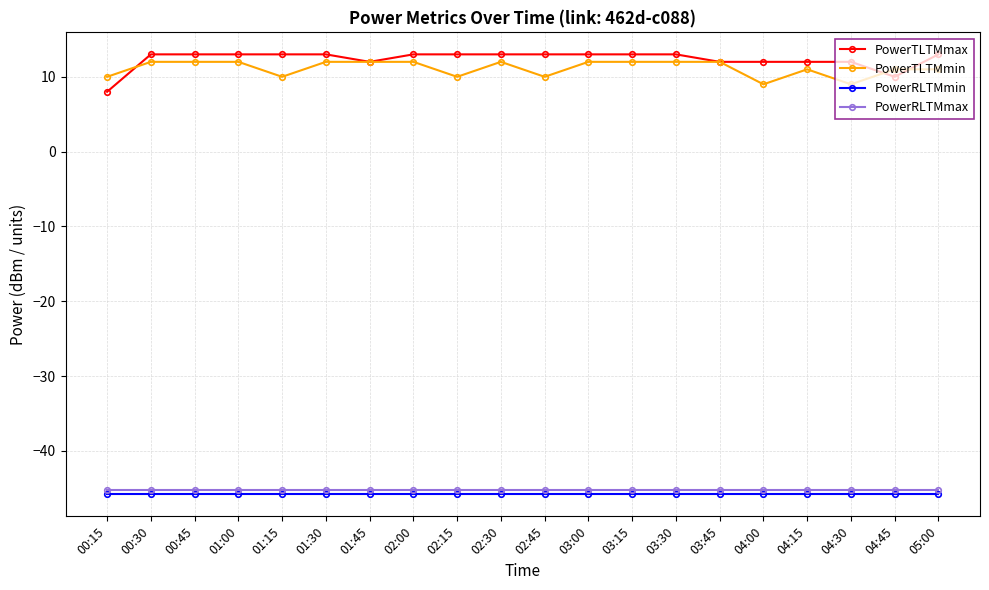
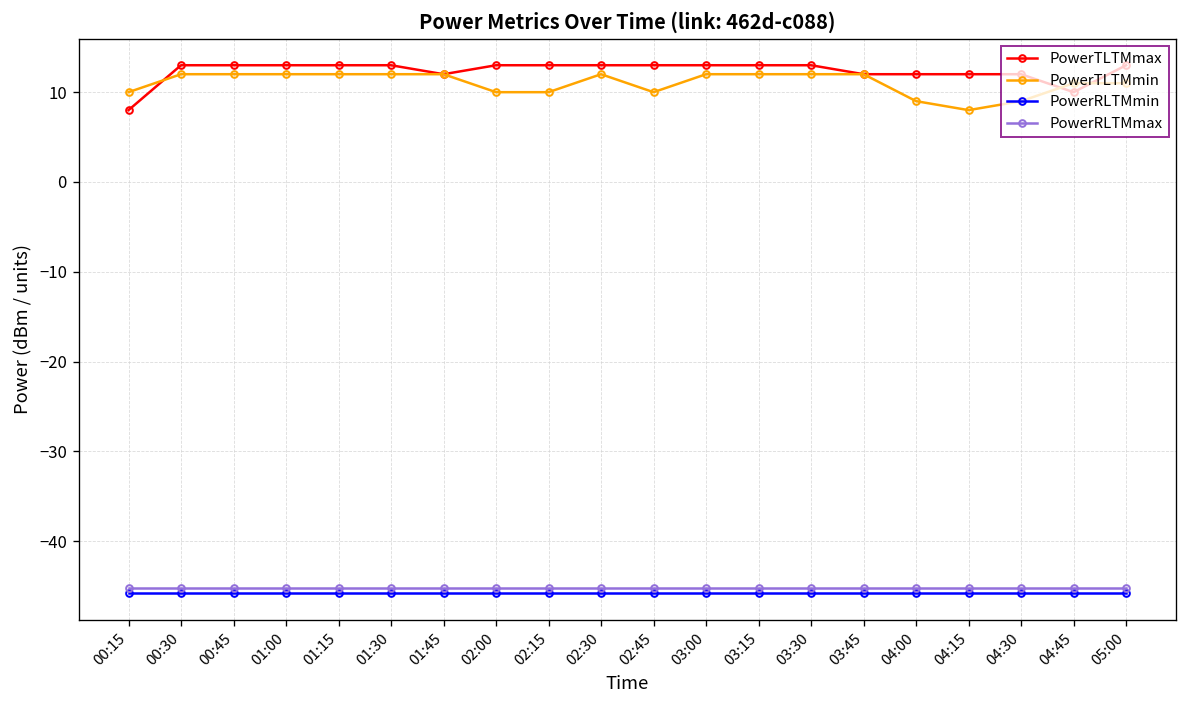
  {
    "PowerTLTMmax": {
      "00:15": 8,
      "00:30": 13,
      "00:45": 13,
      "01:00": 13,
      "01:15": 13,
      "01:30": 13,
      "02:00": 13,
      "02:15": 13,
      "02:30": 13,
      "02:45": 13,
      "03:00": 13,
      "03:15": 13,
      "03:30": 13,
      "04:00": 12,
      "04:15": 12
    },
    "PowerTLTMmin": {
      "00:15": 10,
      "00:30": 12,
      "00:45": 12,
      "01:00": 12,
-     "01:15": 10,
+     "01:15": 12,
      "01:30": 12,
-     "02:00": 12,
+     "02:00": 10,
      "02:15": 10,
      "02:30": 12,
      "02:45": 10,
      "03:00": 12,
      "03:15": 12,
      "03:30": 12,
      "04:00": 9,
-     "04:15": 11
+     "04:15": 8
    },
    "PowerRLTMmin": {
      "00:15": -46,
      "00:30": -46,
      "00:45": -46,
      "01:00": -46,
      "01:15": -46,
      "01:30": -46,
      "01:45": -46,
      "02:00": -46,
      "02:15": -46,
      "02:30": -46,
      "02:45": -46,
      "03:00": -46,
      "03:15": -46,
      "03:30": -46,
      "03:45": -46,
      "04:00": -46,
      "04:15": -46,
      "04:30": -46,
      "04:45": -46,
      "05:00": -46
    },
    "PowerRLTMmax": {
      "00:15": -45,
      "00:30": -45,
      "00:45": -45,
      "01:00": -45,
      "01:15": -45,
      "01:30": -45,
      "01:45": -45,
      "02:00": -45,
      "02:15": -45,
      "02:30": -45,
      "02:45": -45,
      "03:00": -45,
      "03:15": -45,
      "03:30": -45,
      "03:45": -45,
      "04:00": -45,
      "04:15": -45,
      "04:30": -45,
      "04:45": -45,
      "05:00": -45
    }
  }
